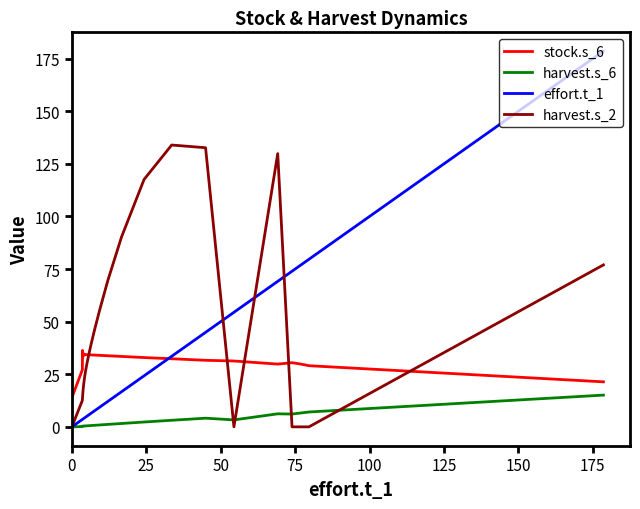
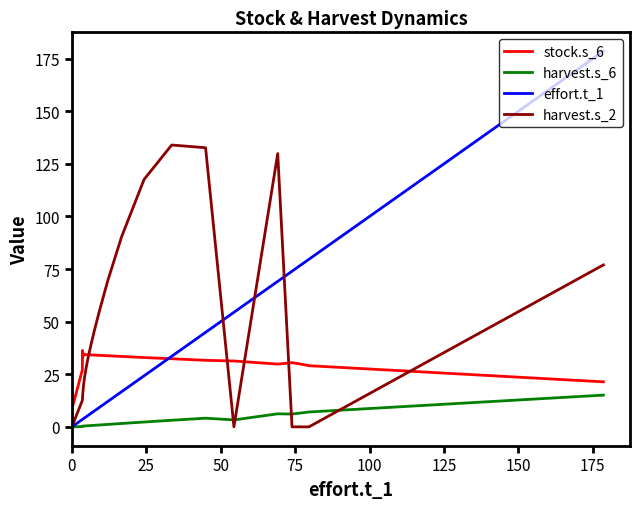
  {
    "stock.s_6": {
-     "0": 14
+     "0": 8
    }
  }
